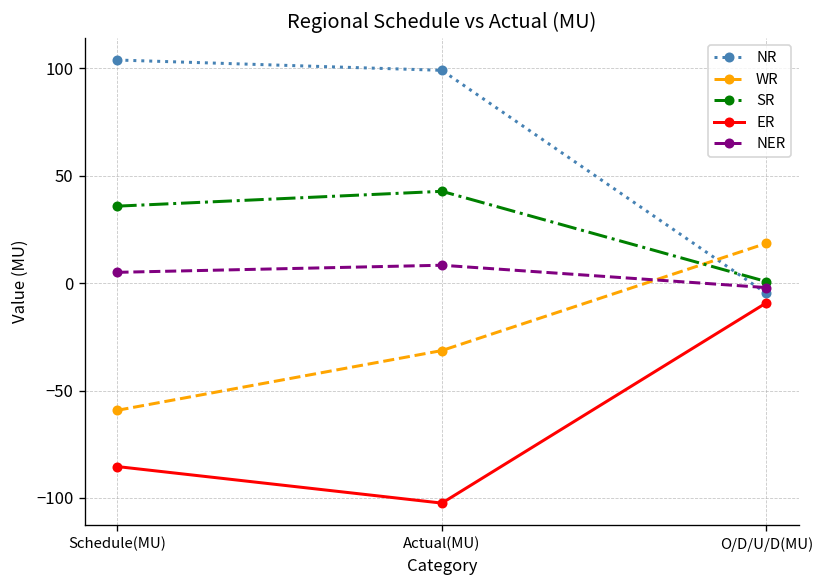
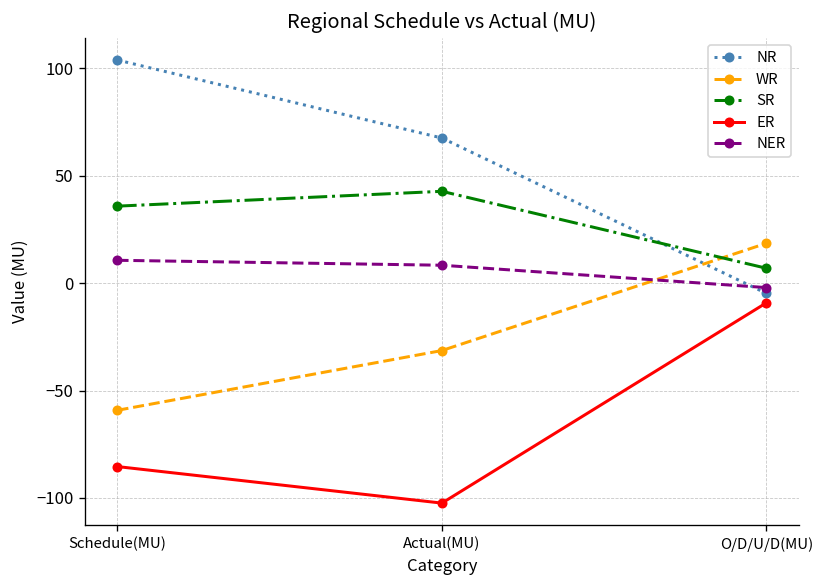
  {
    "NR": {
      "Schedule(MU)": 104,
-     "Actual(MU)": 99,
+     "Actual(MU)": 68,
      "O/D/U/D(MU)": -5
    },
    "WR": {
      "Schedule(MU)": -59,
      "Actual(MU)": -31,
      "O/D/U/D(MU)": 19
    },
    "SR": {
      "Schedule(MU)": 36,
      "Actual(MU)": 43,
-     "O/D/U/D(MU)": 1
+     "O/D/U/D(MU)": 7
    },
    "ER": {
      "Schedule(MU)": -85,
      "Actual(MU)": -102,
      "O/D/U/D(MU)": -9
    },
    "NER": {
-     "Schedule(MU)": 5,
+     "Schedule(MU)": 11,
      "Actual(MU)": 8,
      "O/D/U/D(MU)": -2
    }
  }
